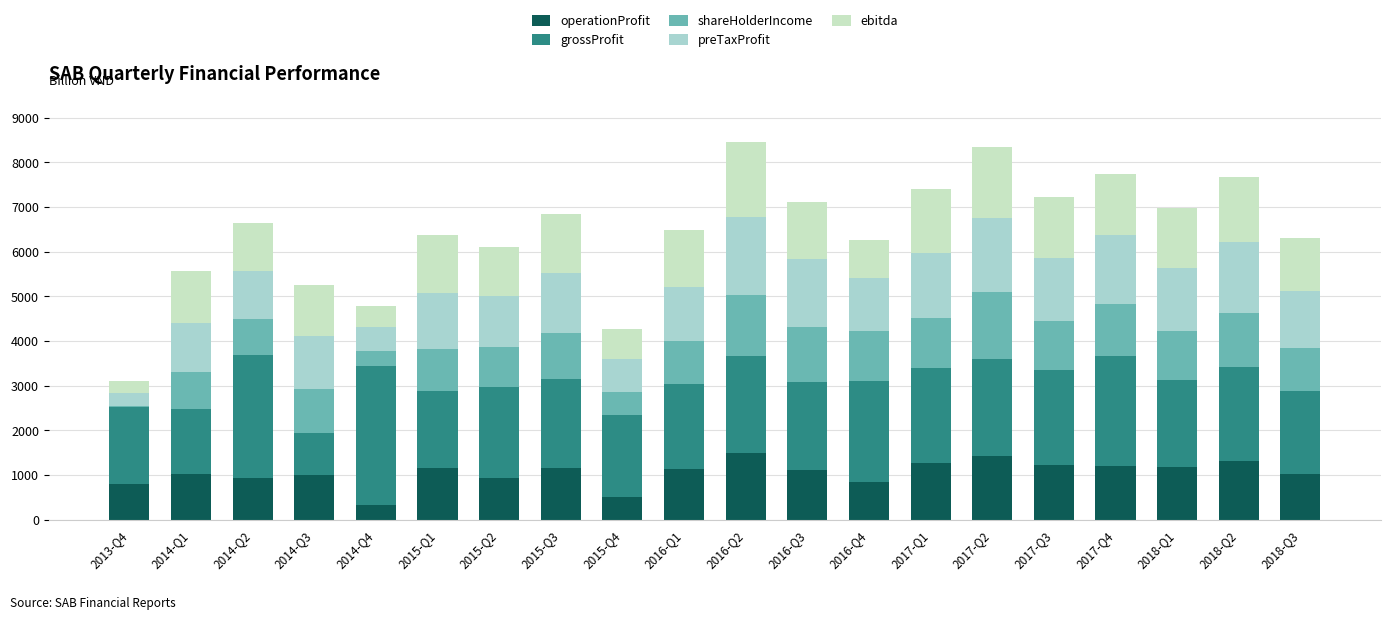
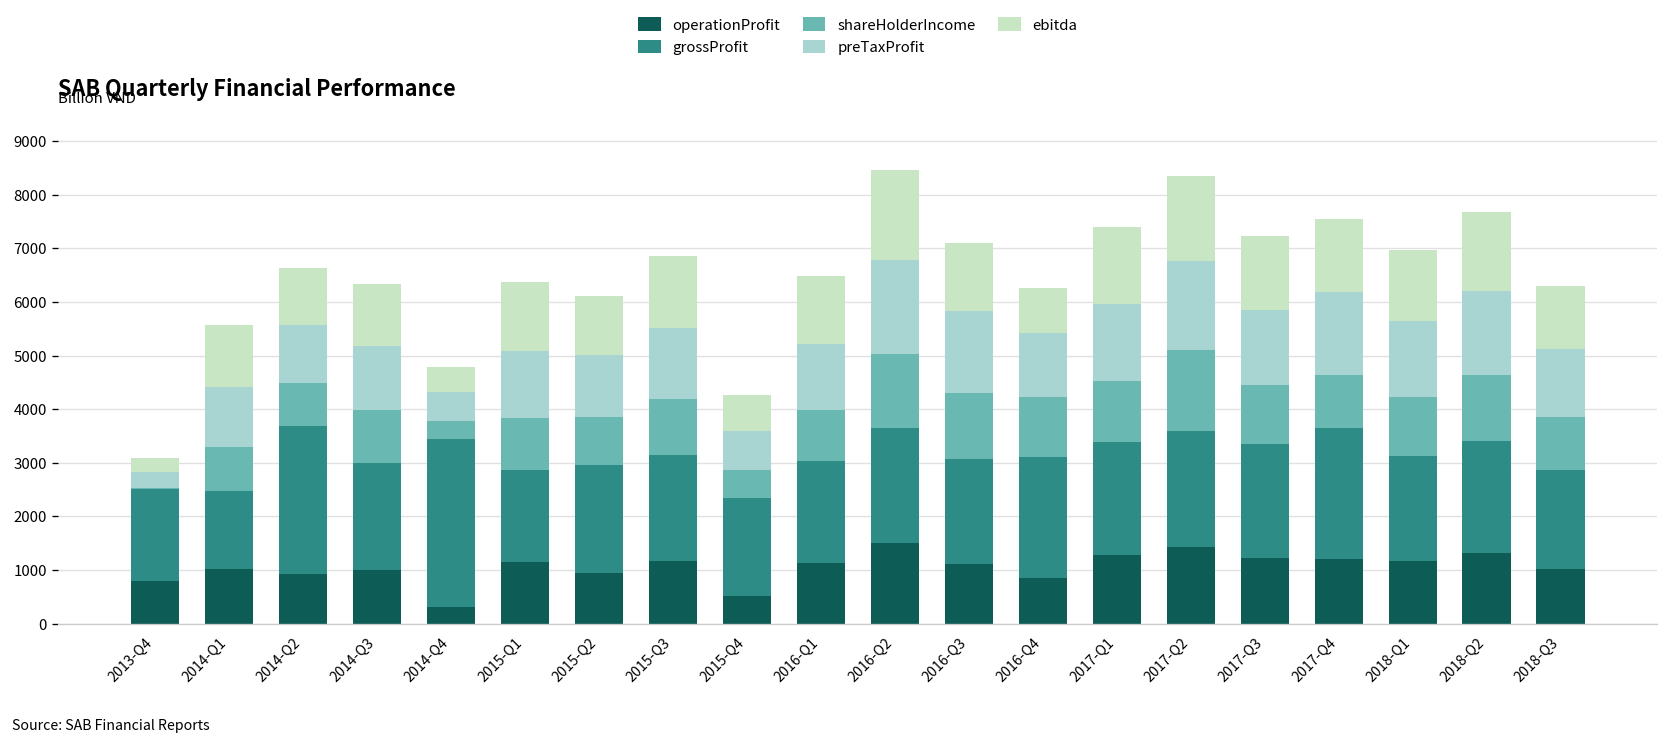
  {
    "operationProfit": {
      "2013-Q4": 800,
      "2014-Q1": 1000,
      "2014-Q2": 900,
      "2014-Q3": 1000,
      "2014-Q4": 300,
      "2015-Q1": 1100,
      "2015-Q2": 900,
      "2015-Q3": 1200,
      "2015-Q4": 500,
      "2016-Q1": 1100,
      "2016-Q2": 1500,
      "2016-Q3": 1100,
      "2016-Q4": 800,
      "2017-Q1": 1300,
      "2017-Q2": 1400,
      "2017-Q3": 1200,
      "2017-Q4": 1200,
      "2018-Q1": 1200,
      "2018-Q2": 1300,
      "2018-Q3": 1000
    },
    "grossProfit": {
      "2013-Q4": 1700,
      "2014-Q1": 1500,
      "2014-Q2": 2800,
-     "2014-Q3": 900,
+     "2014-Q3": 2000,
      "2014-Q4": 3100,
      "2015-Q1": 1700,
      "2015-Q2": 2000,
      "2015-Q3": 2000,
      "2015-Q4": 1800,
      "2016-Q1": 1900,
      "2016-Q2": 2200,
      "2016-Q3": 2000,
      "2016-Q4": 2300,
      "2017-Q1": 2100,
      "2017-Q2": 2200,
      "2017-Q3": 2100,
      "2017-Q4": 2500,
      "2018-Q1": 1900,
      "2018-Q2": 2100,
      "2018-Q3": 1900
    },
    "shareHolderIncome": {
      "2014-Q1": 800,
      "2014-Q2": 800,
      "2014-Q3": 1000,
      "2014-Q4": 300,
      "2015-Q1": 1000,
      "2015-Q2": 900,
      "2015-Q3": 1000,
      "2015-Q4": 500,
      "2016-Q1": 900,
      "2016-Q2": 1400,
      "2016-Q3": 1200,
      "2016-Q4": 1100,
      "2017-Q1": 1100,
      "2017-Q2": 1500,
      "2017-Q3": 1100,
-     "2017-Q4": 1200,
+     "2017-Q4": 1000,
      "2018-Q1": 1100,
      "2018-Q2": 1200,
      "2018-Q3": 1000
    }
  }
